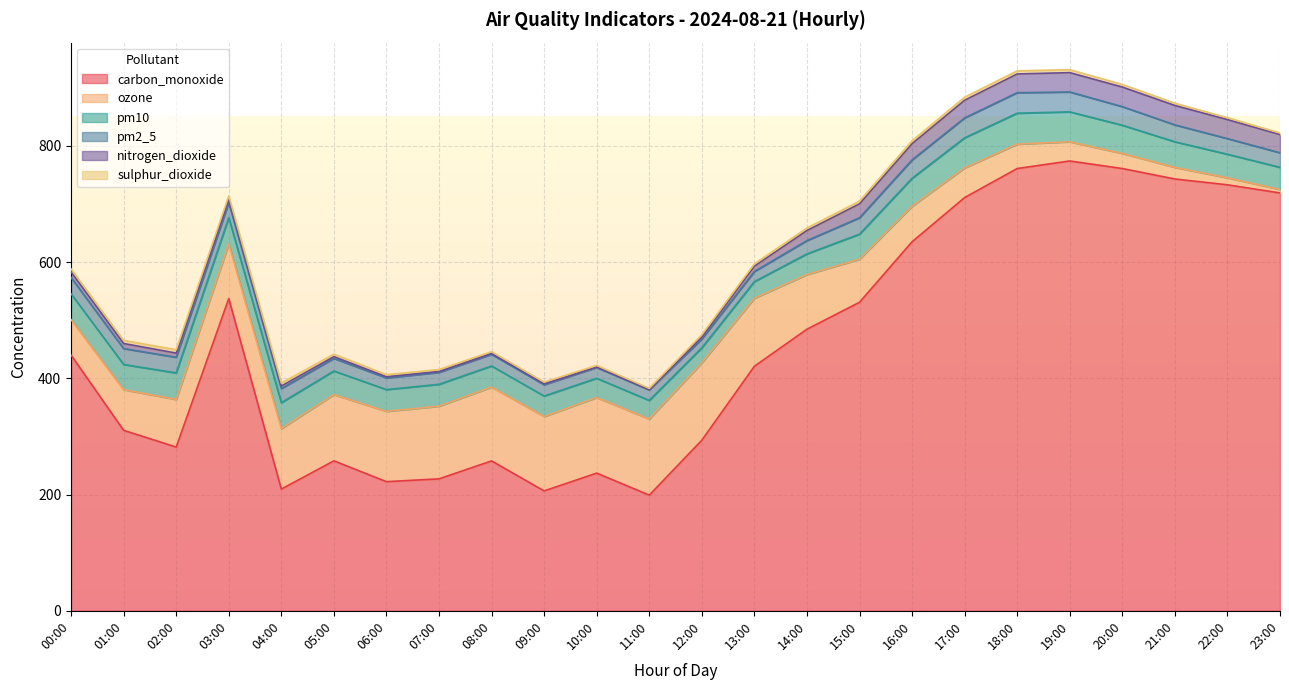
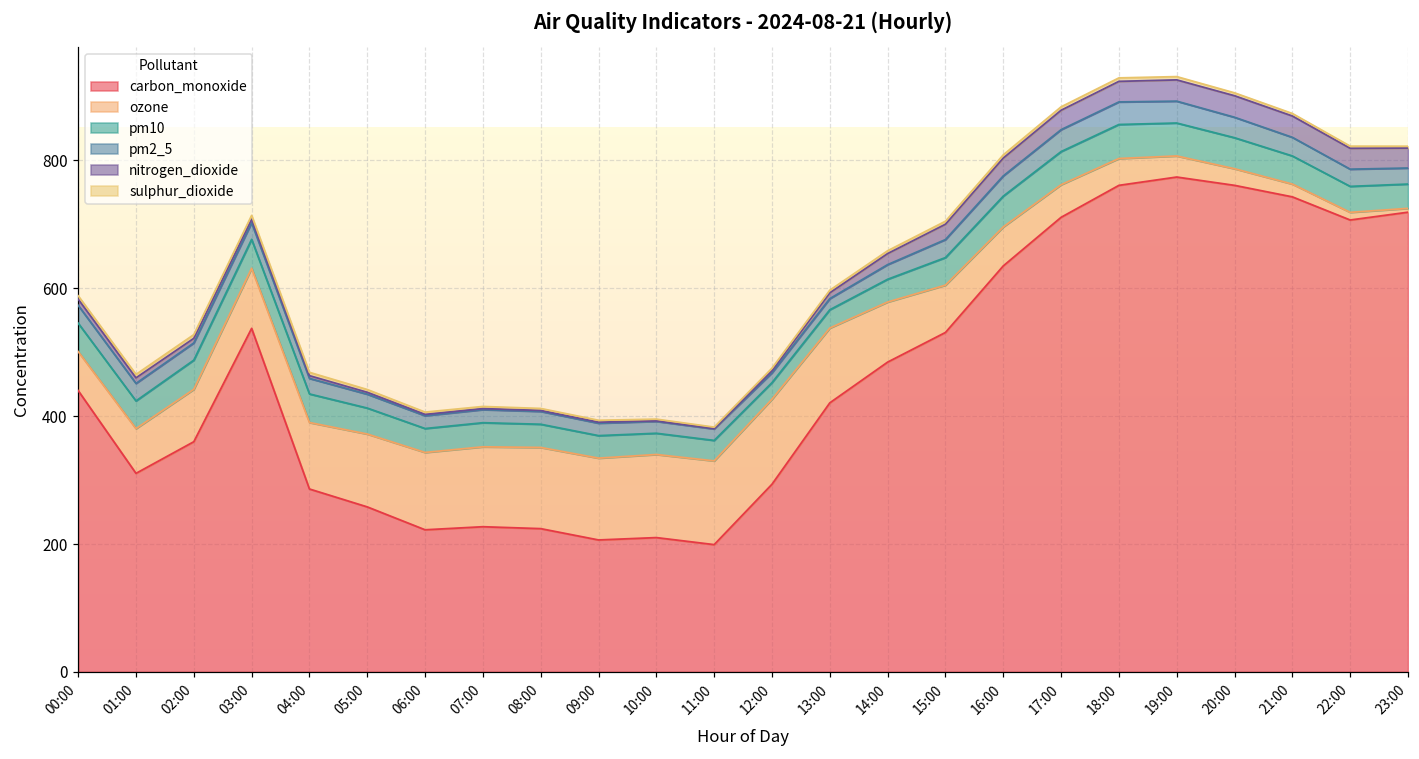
  {
    "carbon_monoxide": {
      "00:00": 440,
      "01:00": 310,
-     "02:00": 280,
+     "02:00": 360,
      "03:00": 540,
-     "04:00": 210,
+     "04:00": 290,
      "05:00": 260,
      "06:00": 220,
      "07:00": 230,
-     "08:00": 260,
+     "08:00": 220,
      "09:00": 210,
-     "10:00": 240,
+     "10:00": 210,
      "11:00": 200,
      "12:00": 290,
      "13:00": 420,
      "14:00": 480,
      "15:00": 530,
      "16:00": 640,
      "17:00": 710,
      "18:00": 760,
      "19:00": 770,
      "20:00": 760,
      "21:00": 740,
-     "22:00": 730,
+     "22:00": 710,
      "23:00": 720
    }
  }
